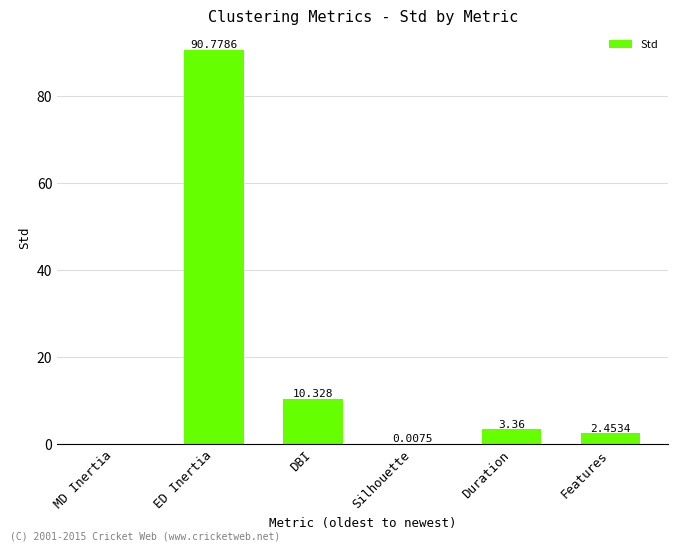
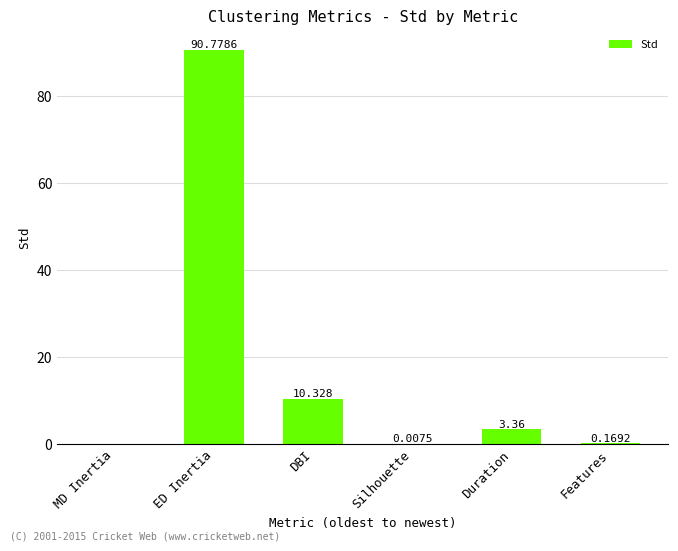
  {
    "ED Inertia": 90.7786,
    "DBI": 10.328,
    "Silhouette": 0.0075,
    "Duration": 3.36,
-   "Features": 2.4534
+   "Features": 0.1692
  }
